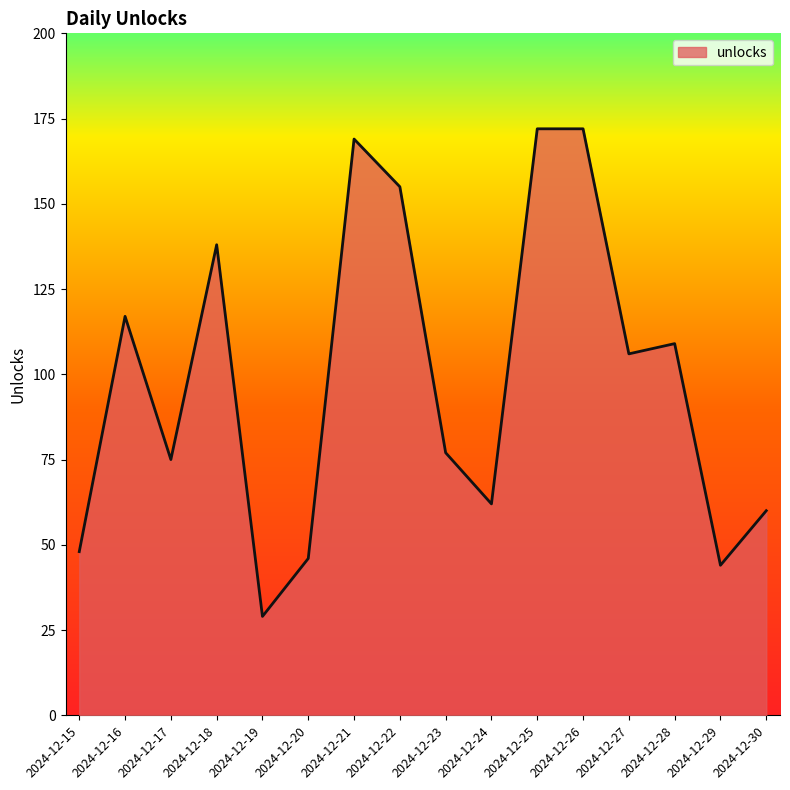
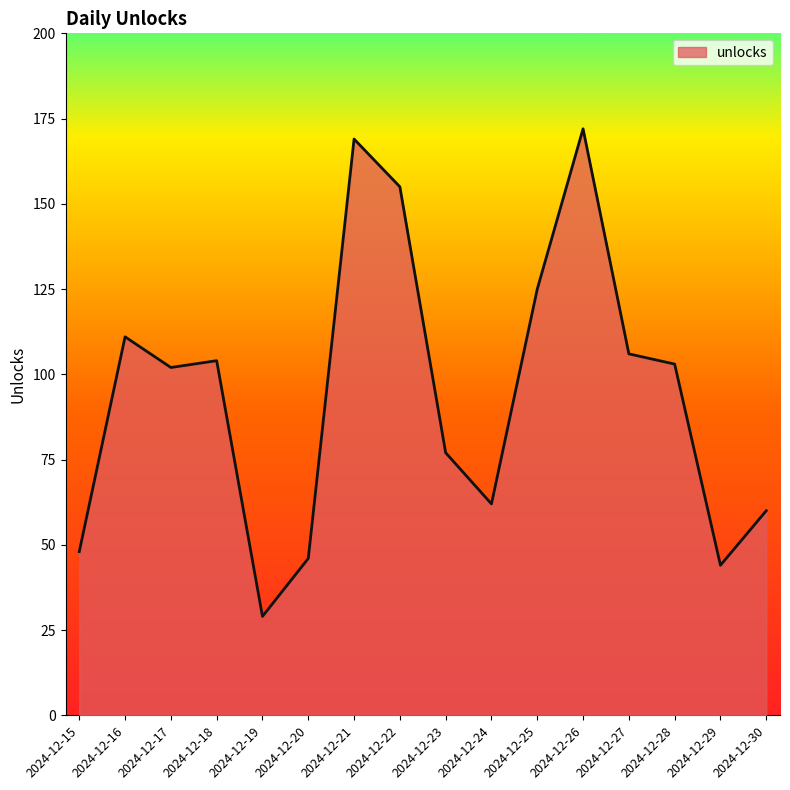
  {
    "2024-12-15": 48,
-   "2024-12-16": 117,
-   "2024-12-17": 75,
-   "2024-12-18": 138,
+   "2024-12-16": 111,
+   "2024-12-17": 102,
+   "2024-12-18": 104,
    "2024-12-19": 29,
    "2024-12-20": 46,
    "2024-12-21": 169,
    "2024-12-22": 155,
    "2024-12-23": 77,
    "2024-12-24": 62,
-   "2024-12-25": 172,
+   "2024-12-25": 125,
    "2024-12-26": 172,
    "2024-12-27": 106,
-   "2024-12-28": 109,
+   "2024-12-28": 103,
    "2024-12-29": 44,
    "2024-12-30": 60
  }
